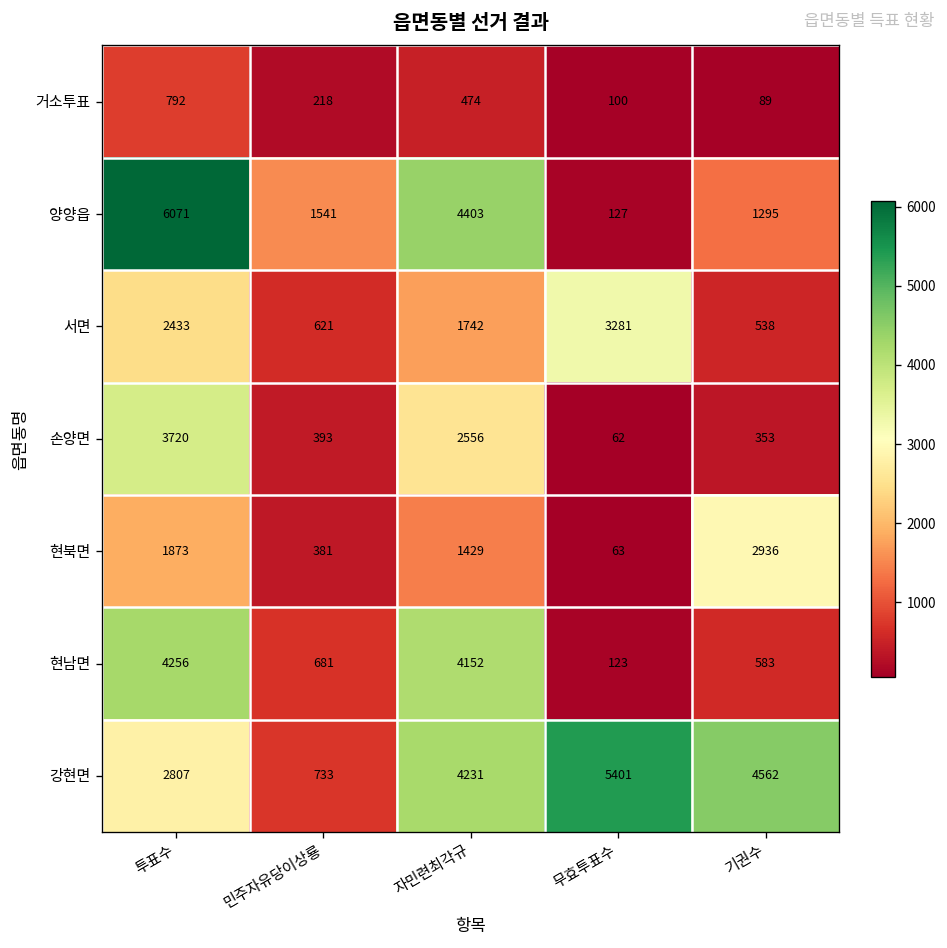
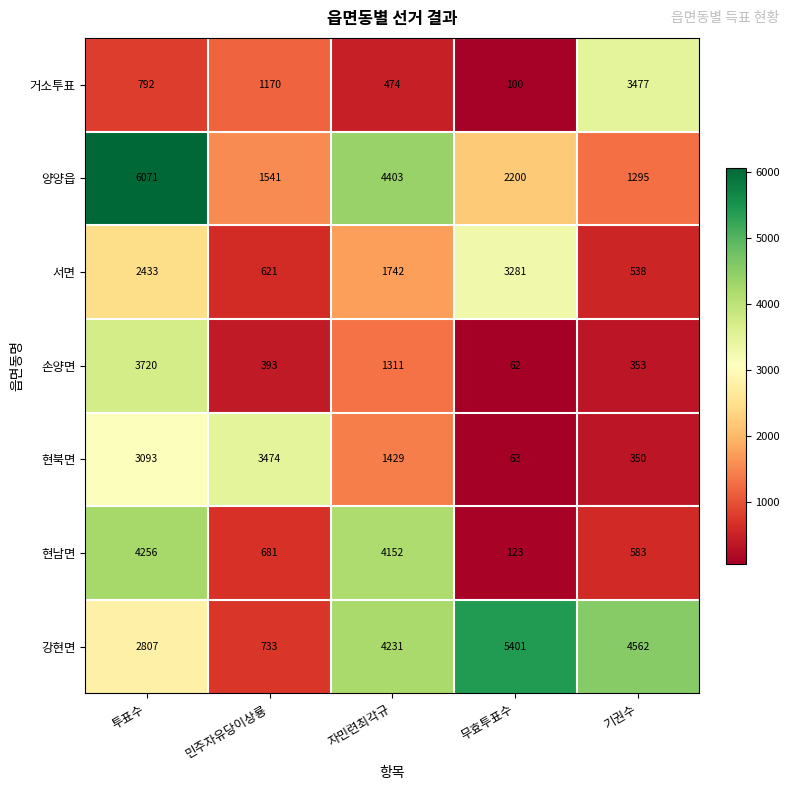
  {
    "거소투표": {
      "투표수": 792,
-     "민주자유당이상룡": 218,
+     "민주자유당이상룡": 1170,
      "자민련최각규": 474,
      "무효투표수": 100,
-     "기권수": 89
+     "기권수": 3477
    },
    "양양읍": {
      "투표수": 6071,
      "민주자유당이상룡": 1541,
      "자민련최각규": 4403,
-     "무효투표수": 127,
+     "무효투표수": 2200,
      "기권수": 1295
    },
    "서면": {
      "투표수": 2433,
      "민주자유당이상룡": 621,
      "자민련최각규": 1742,
      "무효투표수": 3281,
      "기권수": 538
    },
    "손양면": {
      "투표수": 3720,
      "민주자유당이상룡": 393,
-     "자민련최각규": 2556,
+     "자민련최각규": 1311,
      "무효투표수": 62,
      "기권수": 353
    },
    "현북면": {
-     "투표수": 1873,
-     "민주자유당이상룡": 381,
+     "투표수": 3093,
+     "민주자유당이상룡": 3474,
      "자민련최각규": 1429,
      "무효투표수": 63,
-     "기권수": 2936
+     "기권수": 350
    },
    "현남면": {
      "투표수": 4256,
      "민주자유당이상룡": 681,
      "자민련최각규": 4152,
      "무효투표수": 123,
      "기권수": 583
    },
    "강현면": {
      "투표수": 2807,
      "민주자유당이상룡": 733,
      "자민련최각규": 4231,
      "무효투표수": 5401,
      "기권수": 4562
    }
  }
